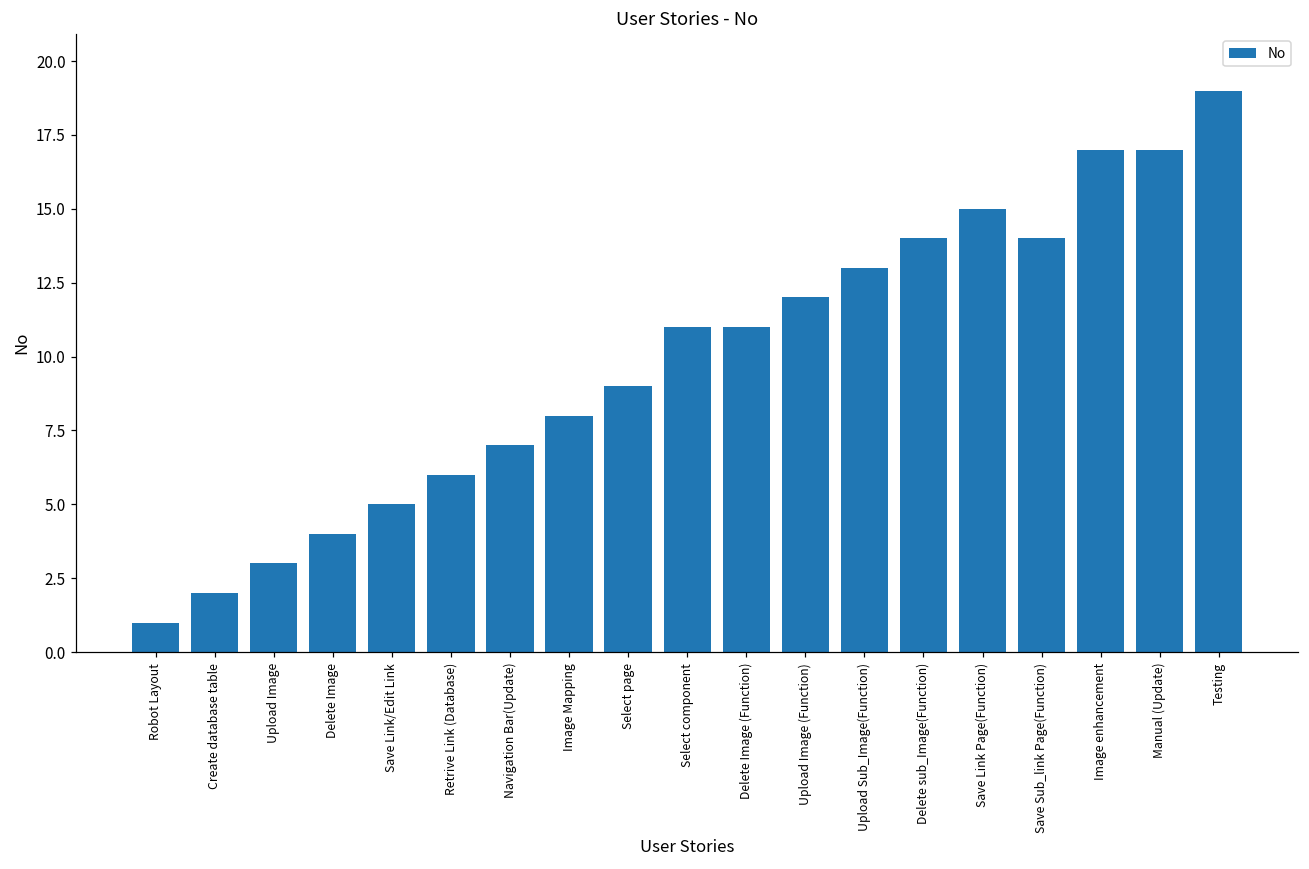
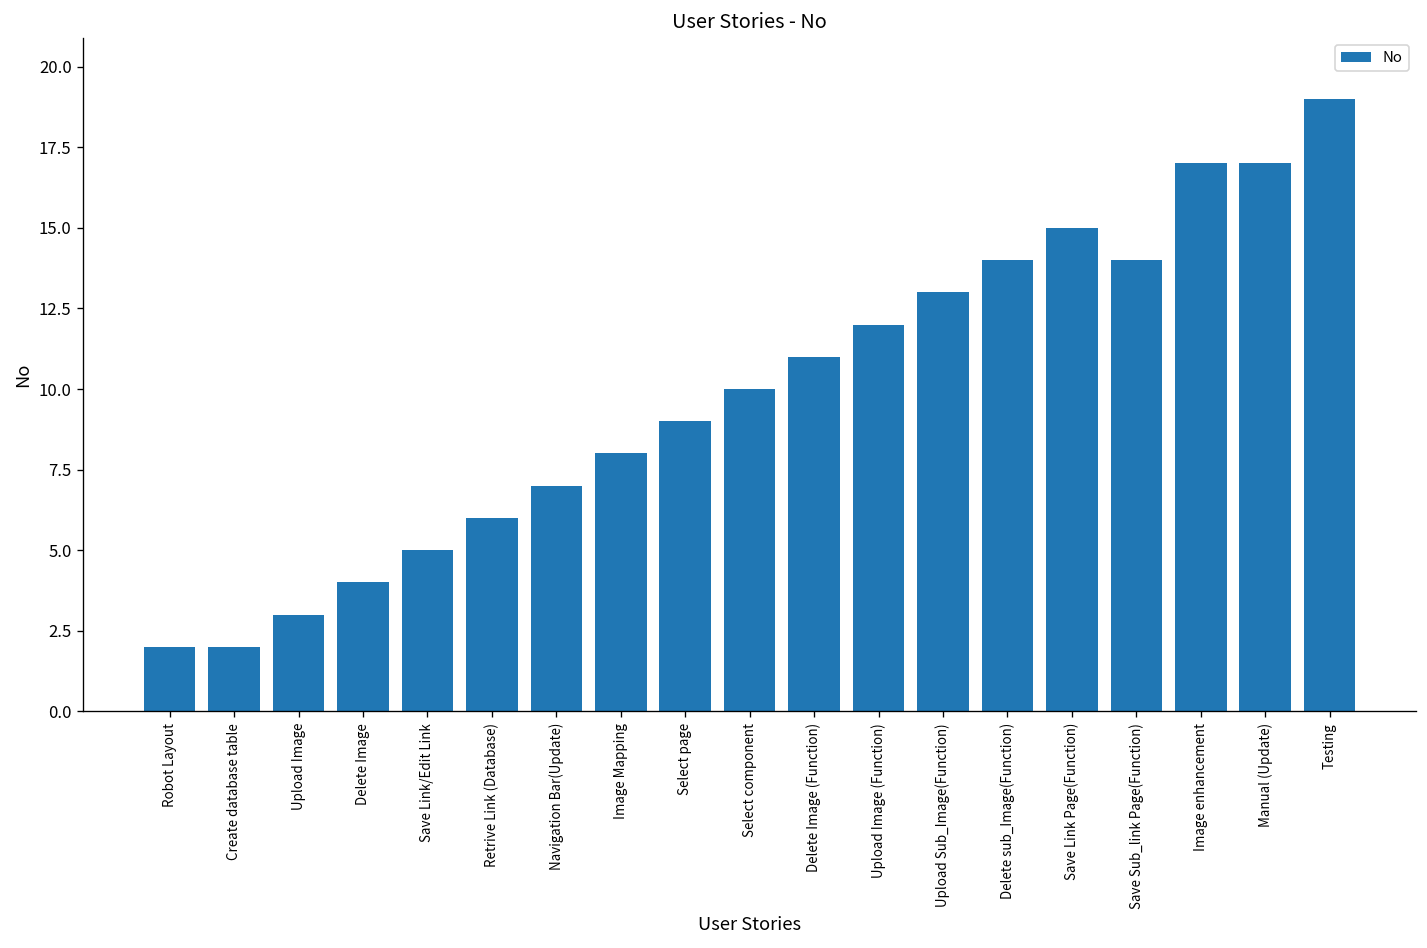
  {
-   "Robot Layout": 1,
+   "Robot Layout": 2,
    "Create database table": 2,
    "Upload Image": 3,
    "Delete Image": 4,
    "Save Link/Edit Link": 5,
    "Retrive Link (Database)": 6,
    "Navigation Bar(Update)": 7,
    "Image Mapping": 8,
    "Select page": 9,
-   "Select component": 11,
+   "Select component": 10,
    "Delete Image (Function)": 11,
    "Upload Image (Function)": 12,
    "Upload Sub_Image(Function)": 13,
    "Delete sub_Image(Function)": 14,
    "Save Link Page(Function)": 15,
    "Save Sub_link Page(Function)": 14,
    "Image enhancement": 17,
    "Manual (Update)": 17,
    "Testing": 19
  }
